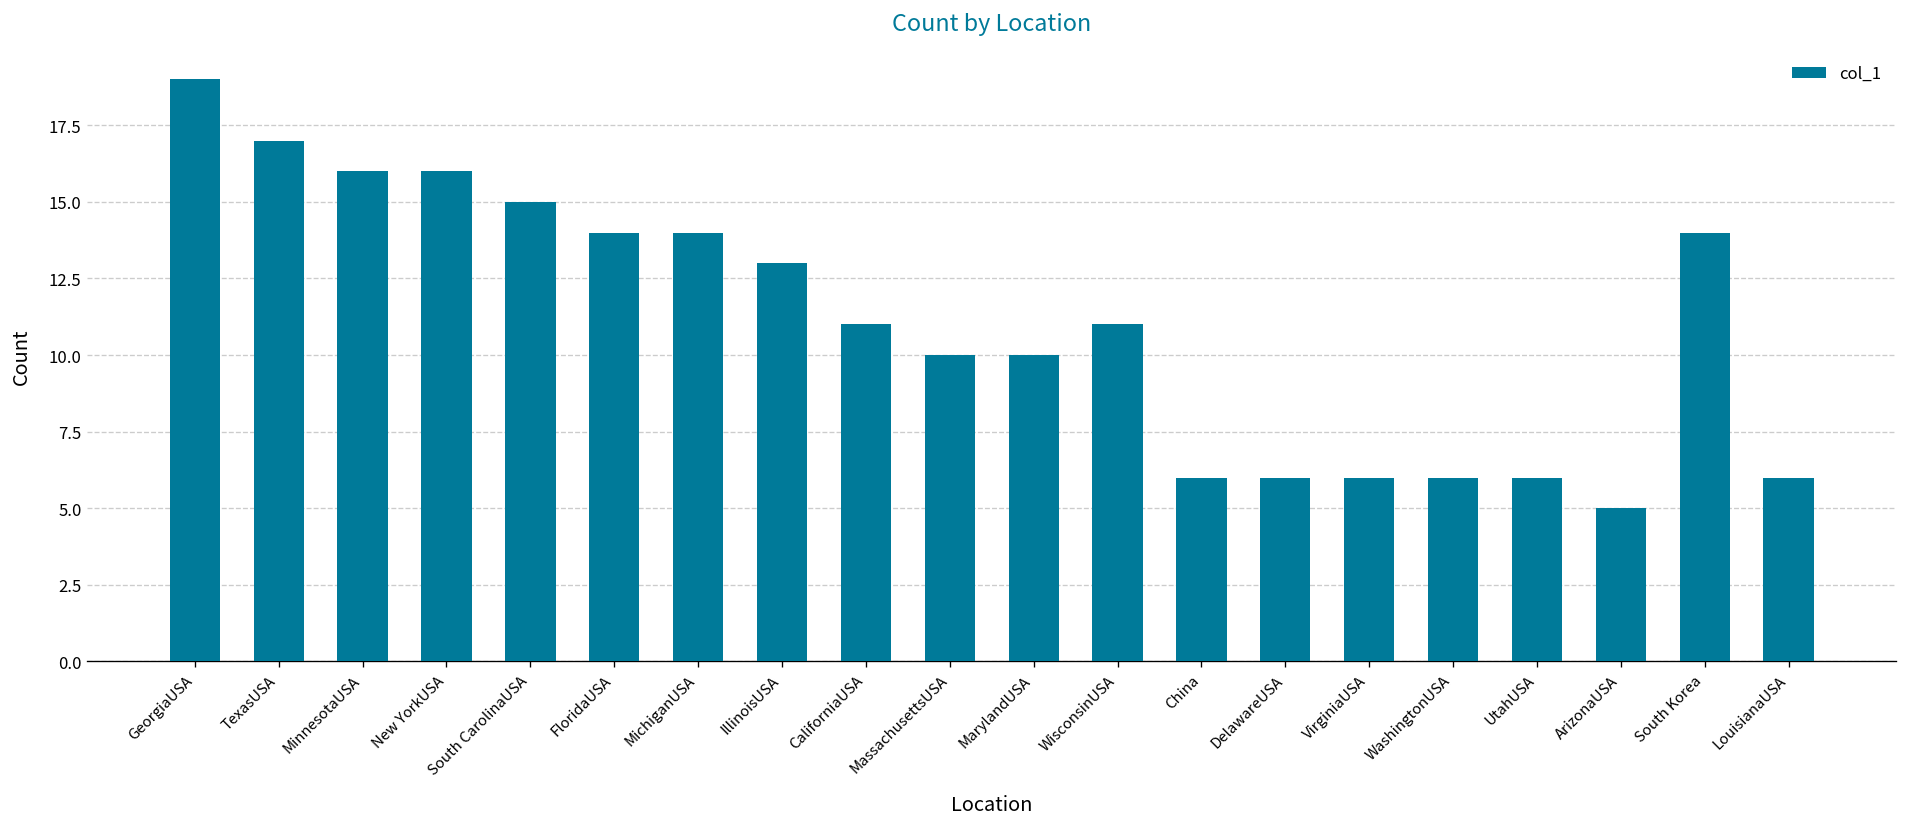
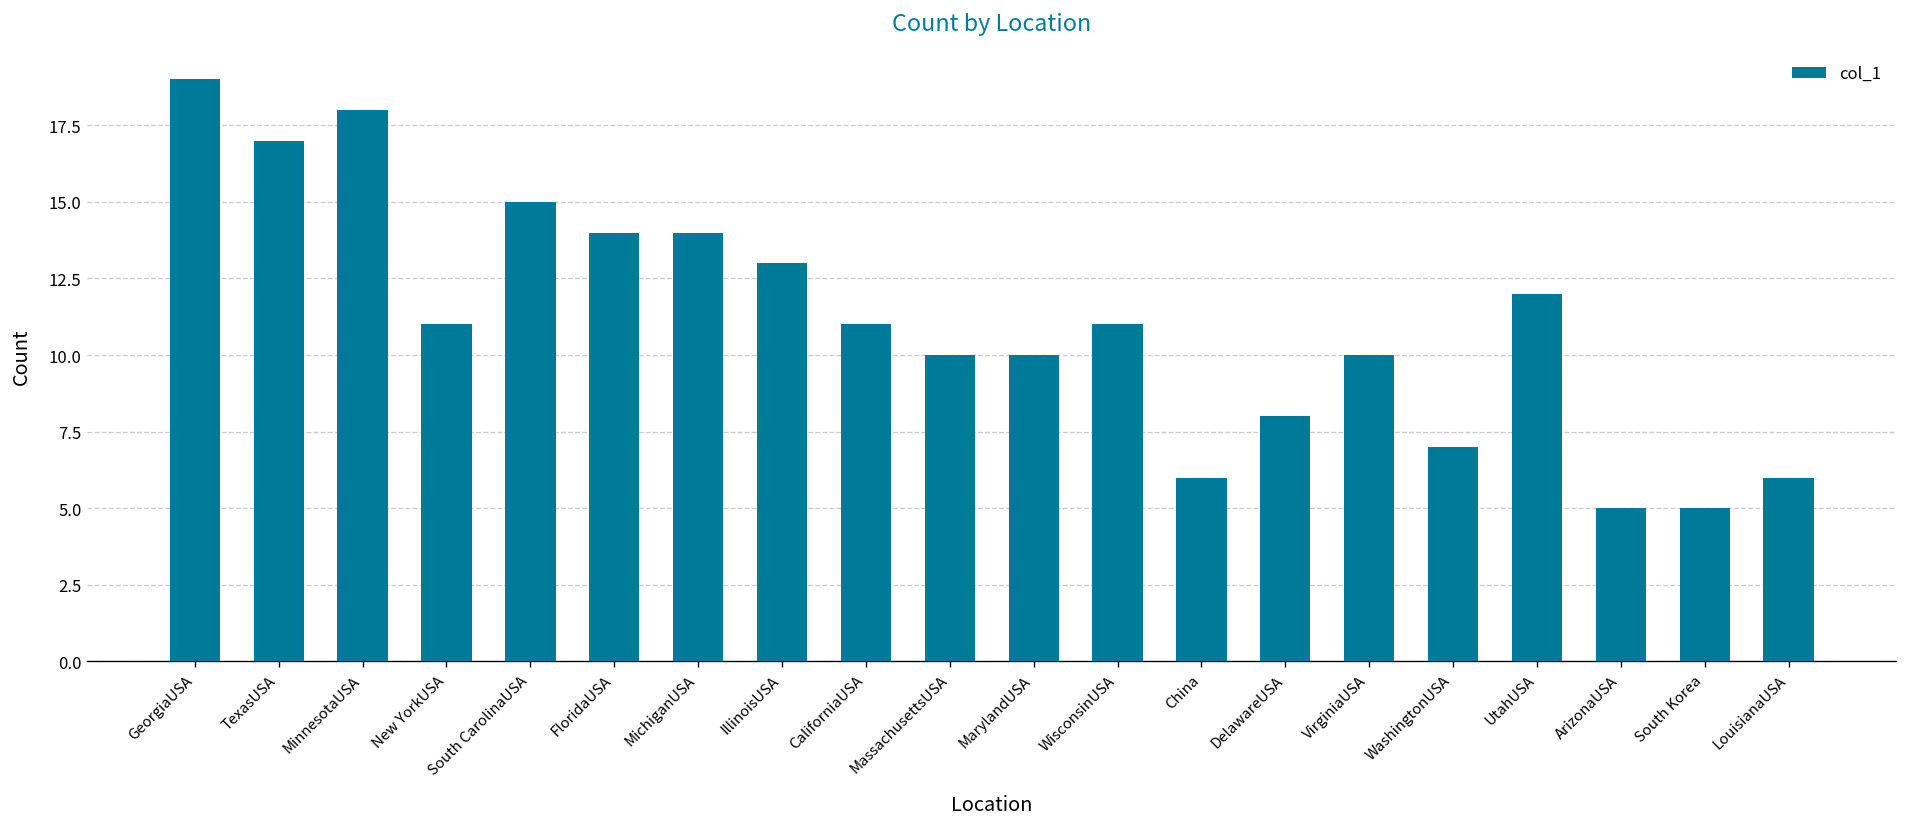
  {
    "GeorgiaUSA": 19,
    "TexasUSA": 17,
-   "MinnesotaUSA": 16,
-   "New YorkUSA": 16,
+   "MinnesotaUSA": 18,
+   "New YorkUSA": 11,
    "South CarolinaUSA": 15,
    "FloridaUSA": 14,
    "MichiganUSA": 14,
    "IllinoisUSA": 13,
    "CaliforniaUSA": 11,
    "MassachusettsUSA": 10,
    "MarylandUSA": 10,
    "WisconsinUSA": 11,
    "China": 6,
-   "DelawareUSA": 6,
-   "VirginiaUSA": 6,
-   "WashingtonUSA": 6,
-   "UtahUSA": 6,
+   "DelawareUSA": 8,
+   "VirginiaUSA": 10,
+   "WashingtonUSA": 7,
+   "UtahUSA": 12,
    "ArizonaUSA": 5,
-   "South Korea": 14,
+   "South Korea": 5,
    "LouisianaUSA": 6
  }
